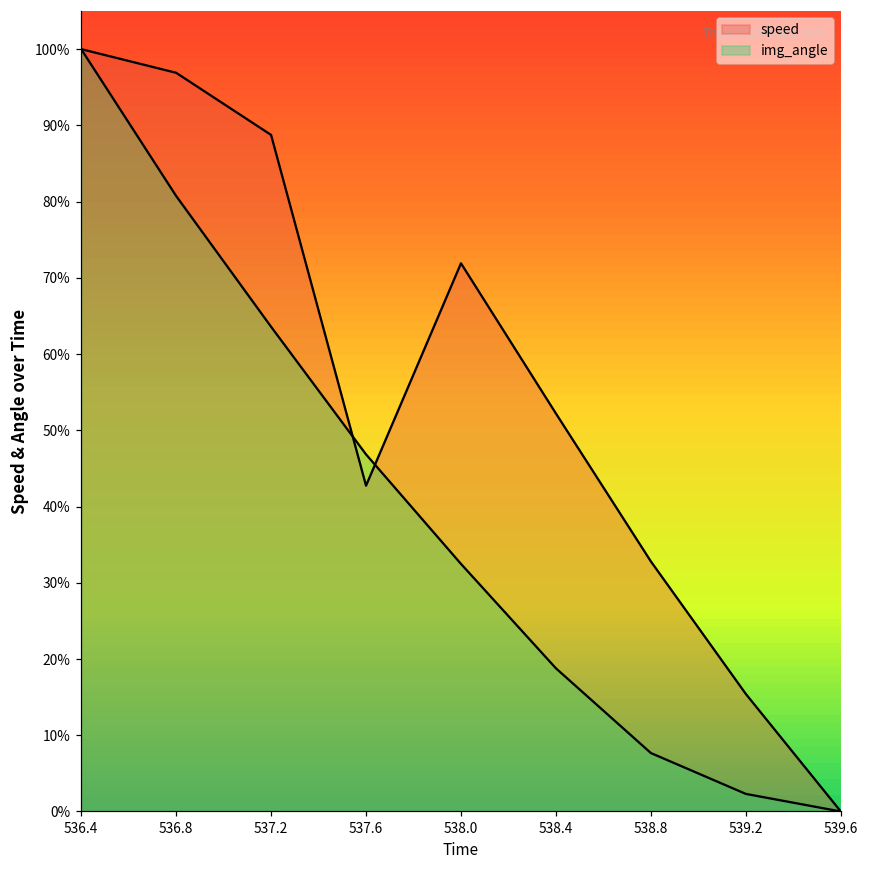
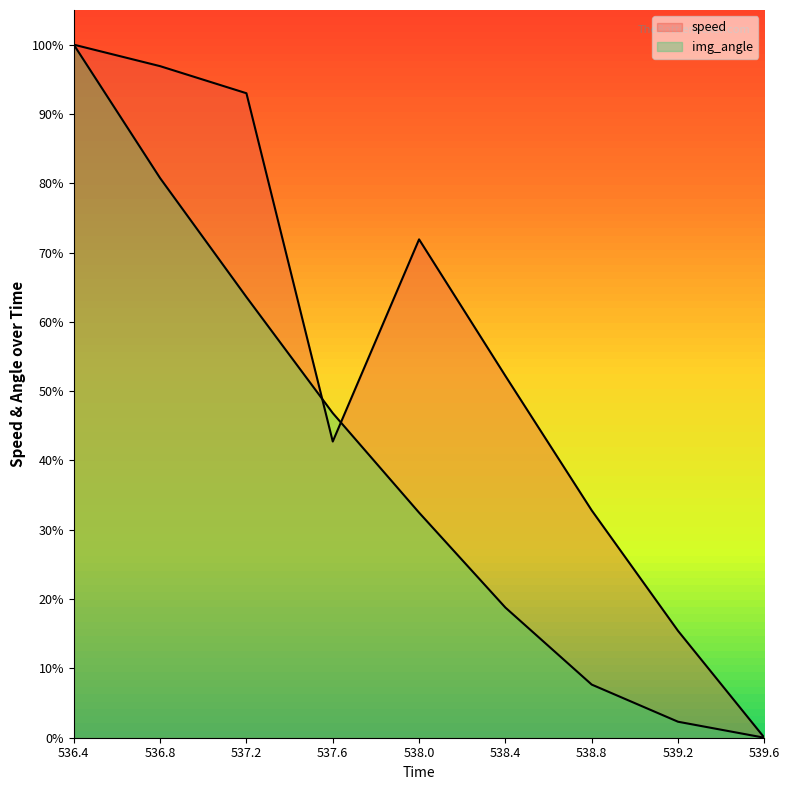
  {
    "speed": {
      "536.8": "97%",
-     "537.2": "89%",
+     "537.2": "93%",
      "537.6": "43%",
      "538.0": "72%",
      "538.4": "52%",
      "538.8": "33%",
      "539.2": "15%"
    },
    "img_angle": {
      "536.8": "81%",
      "537.2": "64%",
      "537.6": "47%",
      "538.0": "32%",
      "538.4": "19%",
      "538.8": "8%",
      "539.2": "2%"
    }
  }
